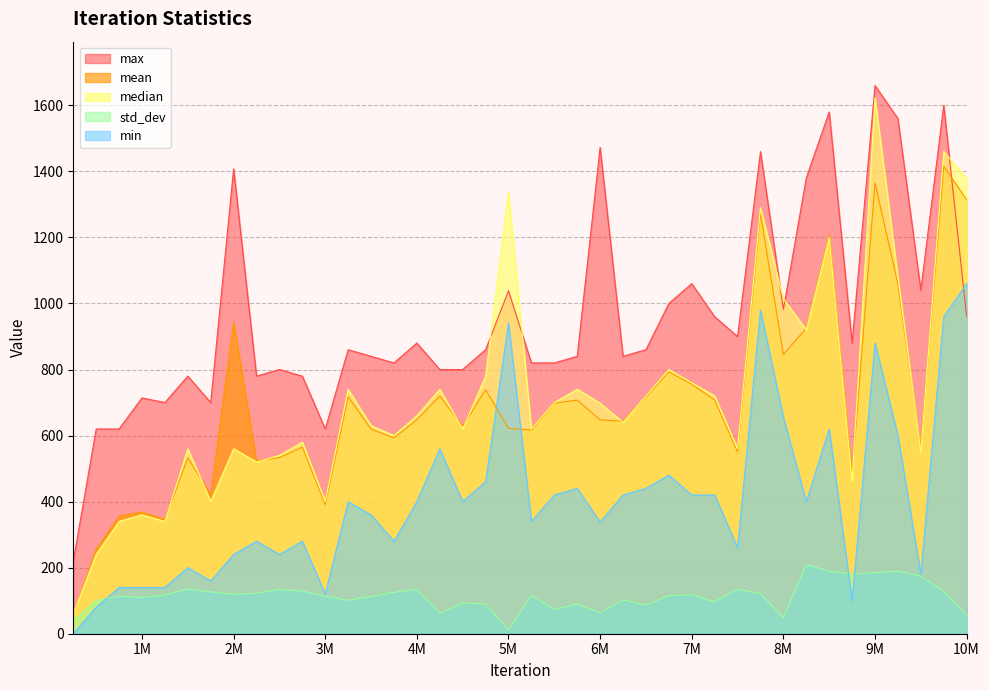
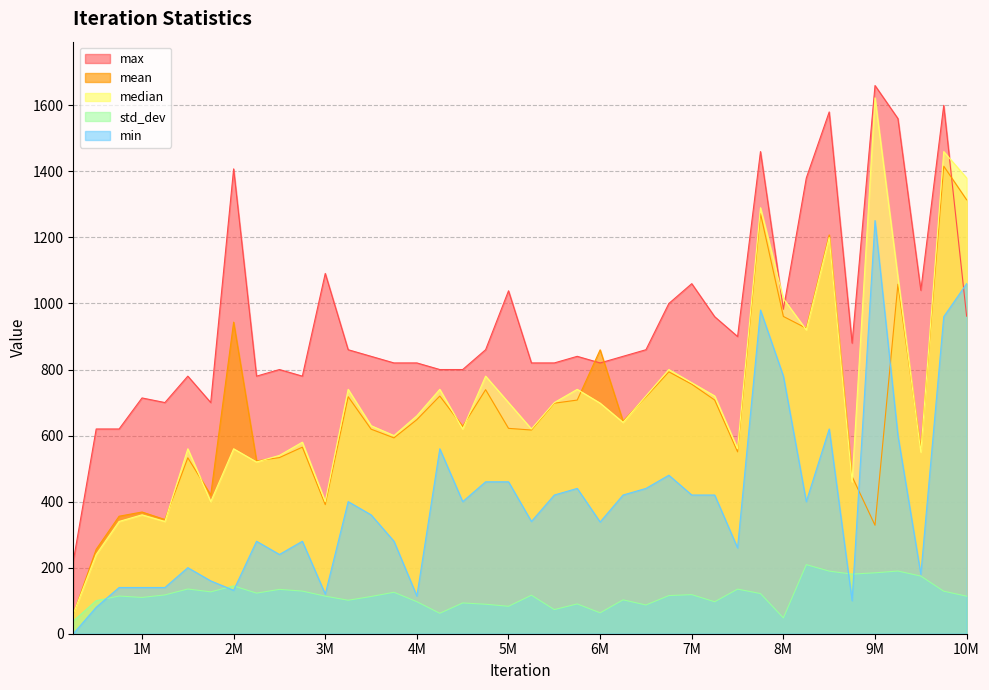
  {
    "max": {
      "1M": 710,
      "2M": 1410,
-     "3M": 620,
-     "4M": 880,
+     "3M": 1090,
+     "4M": 820,
      "5M": 1040,
-     "6M": 1470,
+     "6M": 820,
      "7M": 1060,
      "8M": 980,
      "9M": 1660,
      "10M": 960
    },
    "mean": {
      "1M": 370,
      "2M": 940,
      "3M": 390,
      "4M": 650,
      "5M": 620,
-     "6M": 650,
-     "8M": 850,
-     "9M": 1370,
+     "6M": 860,
+     "8M": 960,
+     "9M": 330,
      "10M": 1310
    },
    "median": {
      "1M": 360,
      "2M": 560,
      "3M": 400,
      "4M": 660,
-     "5M": 1340,
+     "5M": 700,
      "6M": 700,
      "8M": 1010,
      "9M": 1620,
      "10M": 1380
    },
    "std_dev": {
      "1M": 110,
-     "2M": 120,
-     "4M": 130,
-     "5M": 10,
+     "2M": 140,
+     "4M": 100,
+     "5M": 80,
      "6M": 60,
      "7M": 120,
      "8M": 50,
      "9M": 180,
-     "10M": 60
+     "10M": 110
    },
    "min": {
      "1M": 140,
-     "2M": 240,
-     "4M": 400,
-     "5M": 940,
+     "2M": 130,
+     "4M": 110,
+     "5M": 460,
      "6M": 340,
      "7M": 420,
-     "8M": 660,
-     "9M": 880,
+     "8M": 780,
+     "9M": 1250,
      "10M": 1060
    }
  }
